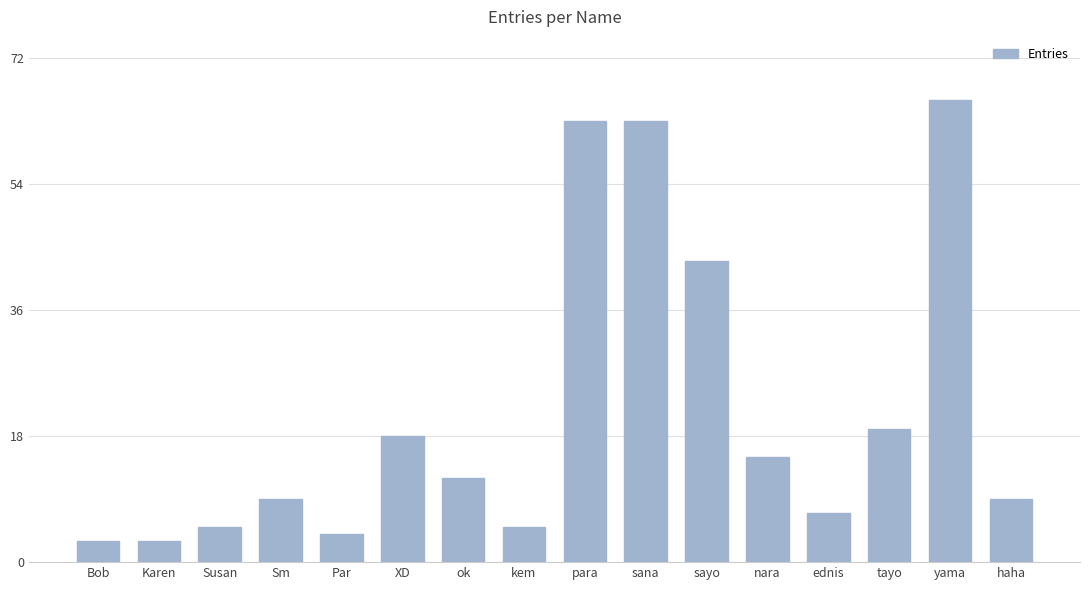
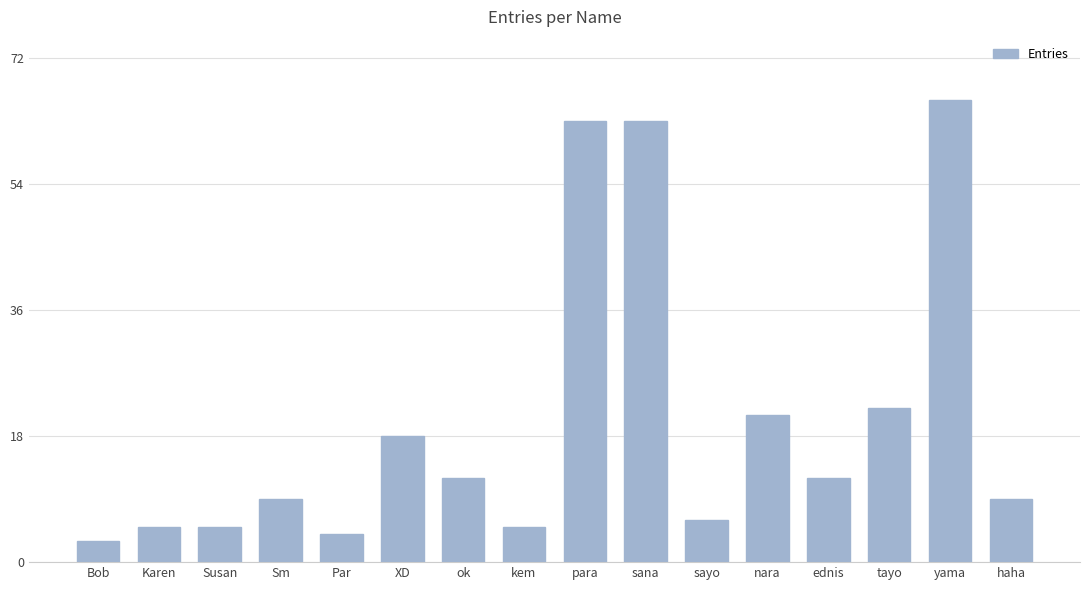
  {
    "Bob": 3,
-   "Karen": 3,
+   "Karen": 5,
    "Susan": 5,
    "Sm": 9,
    "Par": 4,
    "XD": 18,
    "ok": 12,
    "kem": 5,
    "para": 63,
    "sana": 63,
-   "sayo": 43,
-   "nara": 15,
-   "ednis": 7,
-   "tayo": 19,
+   "sayo": 6,
+   "nara": 21,
+   "ednis": 12,
+   "tayo": 22,
    "yama": 66,
    "haha": 9
  }
